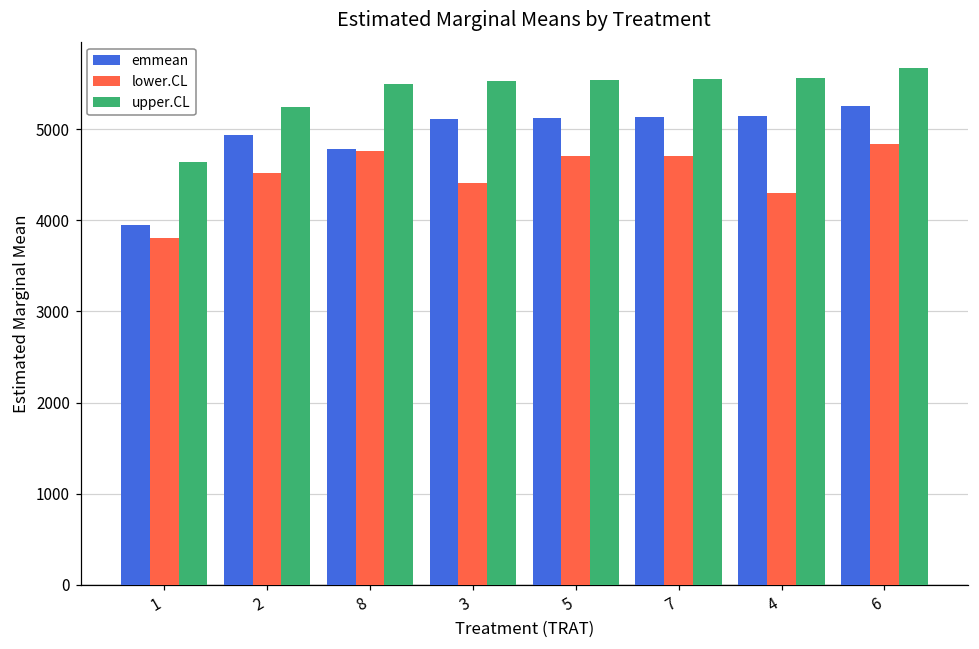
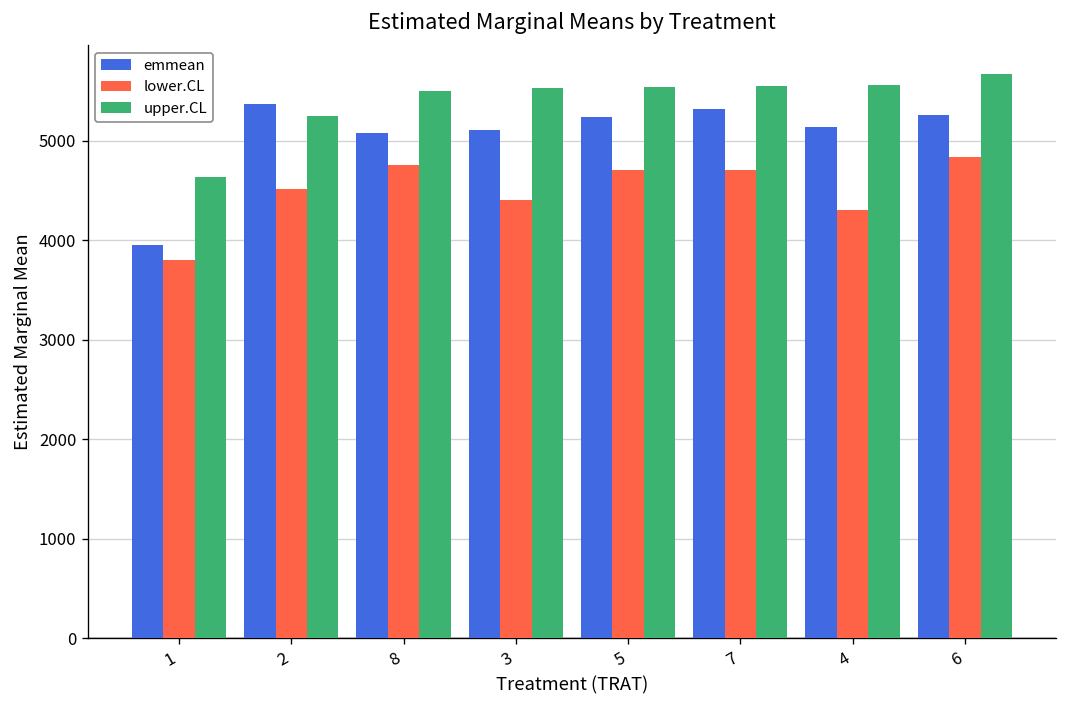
  {
    "emmean": {
      "1": 4000,
-     "2": 4900,
-     "8": 4800,
+     "2": 5400,
+     "8": 5100,
      "3": 5100,
-     "5": 5100,
-     "7": 5100,
+     "5": 5200,
+     "7": 5300,
      "4": 5100,
      "6": 5300
    },
    "lower.CL": {
      "1": 3800,
      "2": 4500,
      "8": 4800,
      "3": 4400,
      "5": 4700,
      "7": 4700,
      "4": 4300,
      "6": 4800
    },
    "upper.CL": {
      "1": 4600,
      "2": 5200,
      "8": 5500,
      "3": 5500,
      "5": 5500,
      "7": 5500,
      "4": 5600,
      "6": 5700
    }
  }
